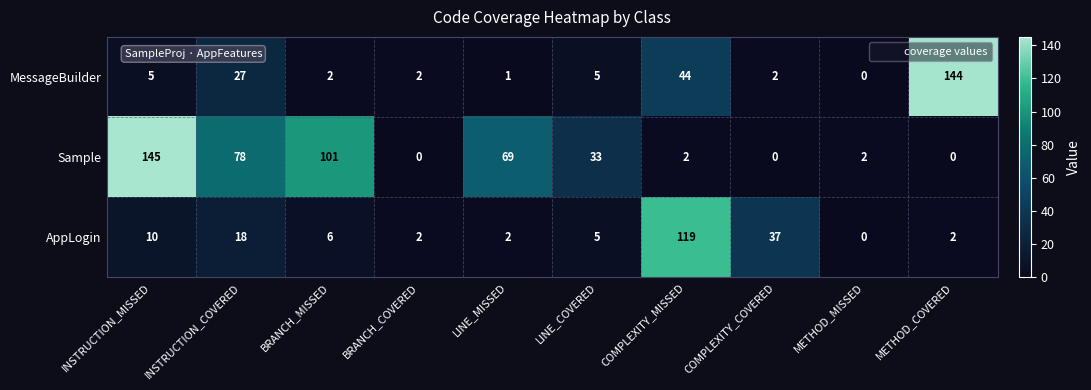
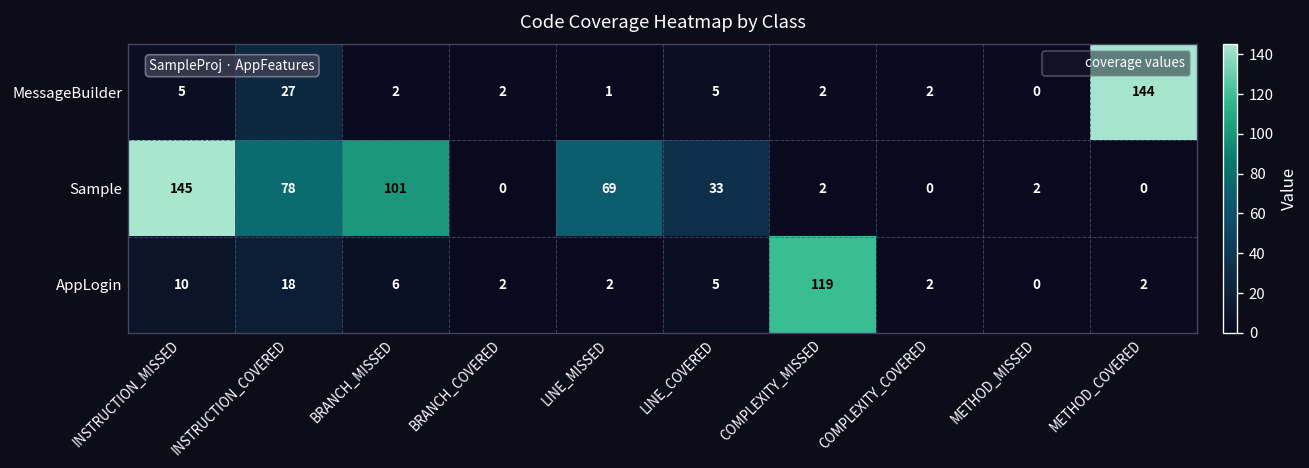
  {
    "MessageBuilder": {
      "INSTRUCTION_MISSED": 5,
      "INSTRUCTION_COVERED": 27,
      "BRANCH_MISSED": 2,
      "BRANCH_COVERED": 2,
      "LINE_MISSED": 1,
      "LINE_COVERED": 5,
-     "COMPLEXITY_MISSED": 44,
+     "COMPLEXITY_MISSED": 2,
      "COMPLEXITY_COVERED": 2,
      "METHOD_MISSED": 0,
      "METHOD_COVERED": 144
    },
    "Sample": {
      "INSTRUCTION_MISSED": 145,
      "INSTRUCTION_COVERED": 78,
      "BRANCH_MISSED": 101,
      "BRANCH_COVERED": 0,
      "LINE_MISSED": 69,
      "LINE_COVERED": 33,
      "COMPLEXITY_MISSED": 2,
      "COMPLEXITY_COVERED": 0,
      "METHOD_MISSED": 2,
      "METHOD_COVERED": 0
    },
    "AppLogin": {
      "INSTRUCTION_MISSED": 10,
      "INSTRUCTION_COVERED": 18,
      "BRANCH_MISSED": 6,
      "BRANCH_COVERED": 2,
      "LINE_MISSED": 2,
      "LINE_COVERED": 5,
      "COMPLEXITY_MISSED": 119,
-     "COMPLEXITY_COVERED": 37,
+     "COMPLEXITY_COVERED": 2,
      "METHOD_MISSED": 0,
      "METHOD_COVERED": 2
    }
  }
